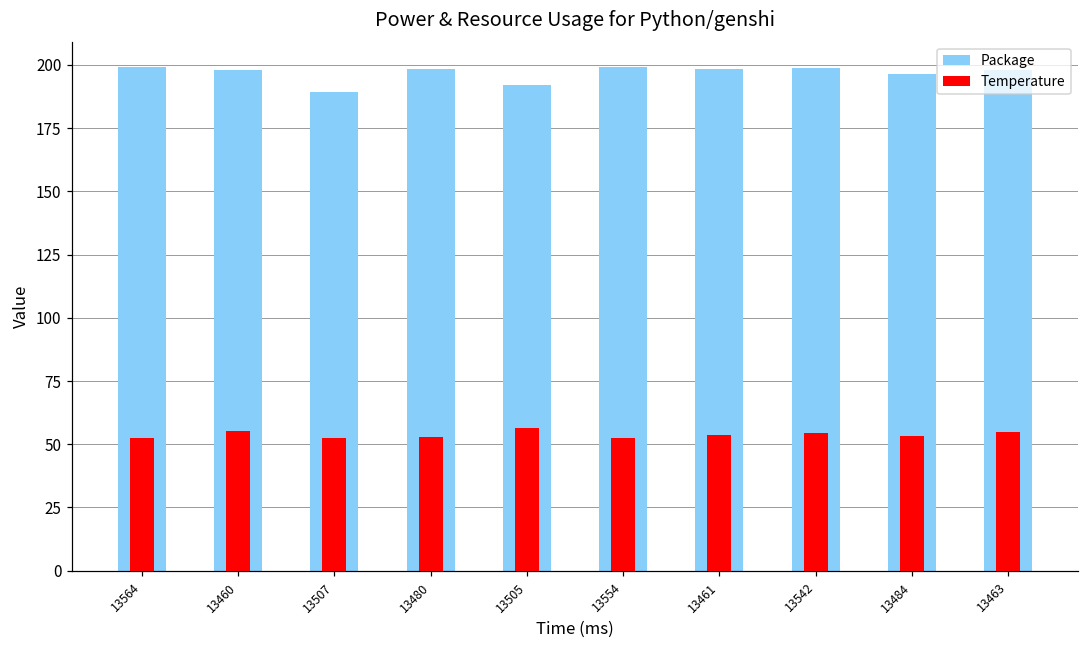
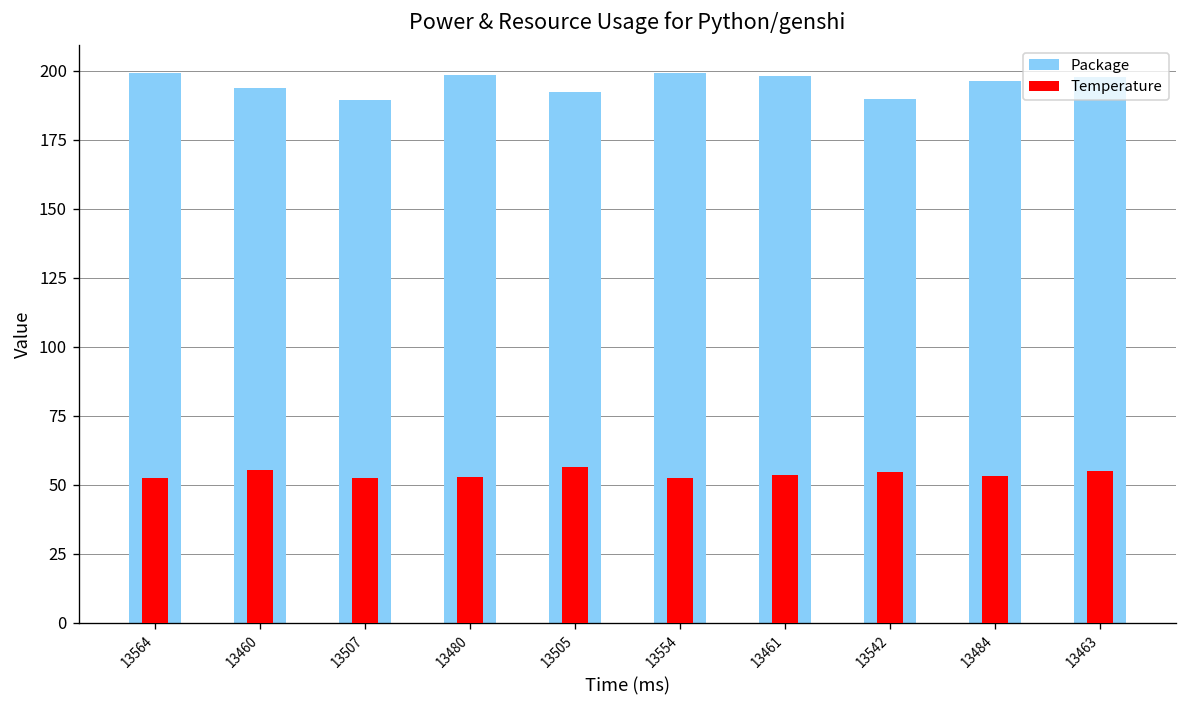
  {
    "Package": {
      "13564": 199,
-     "13460": 198,
+     "13460": 194,
      "13507": 189,
      "13480": 198,
      "13505": 192,
      "13554": 199,
      "13461": 198,
-     "13542": 199,
+     "13542": 190,
      "13484": 196
    }
  }
